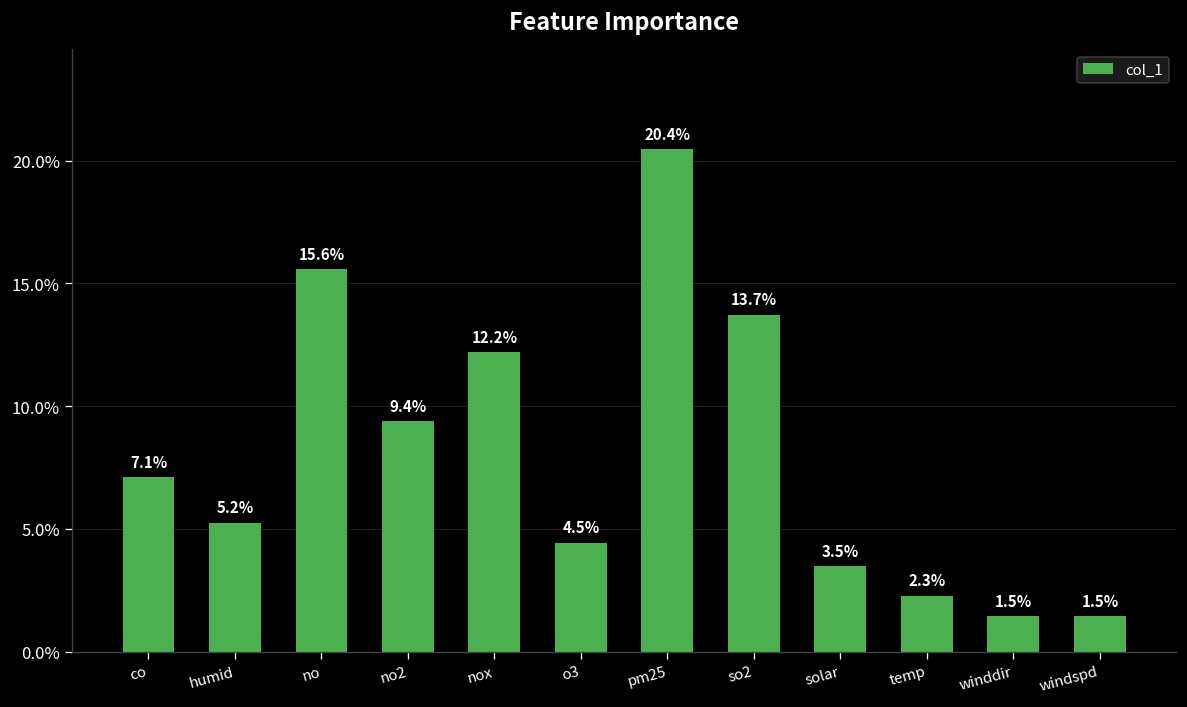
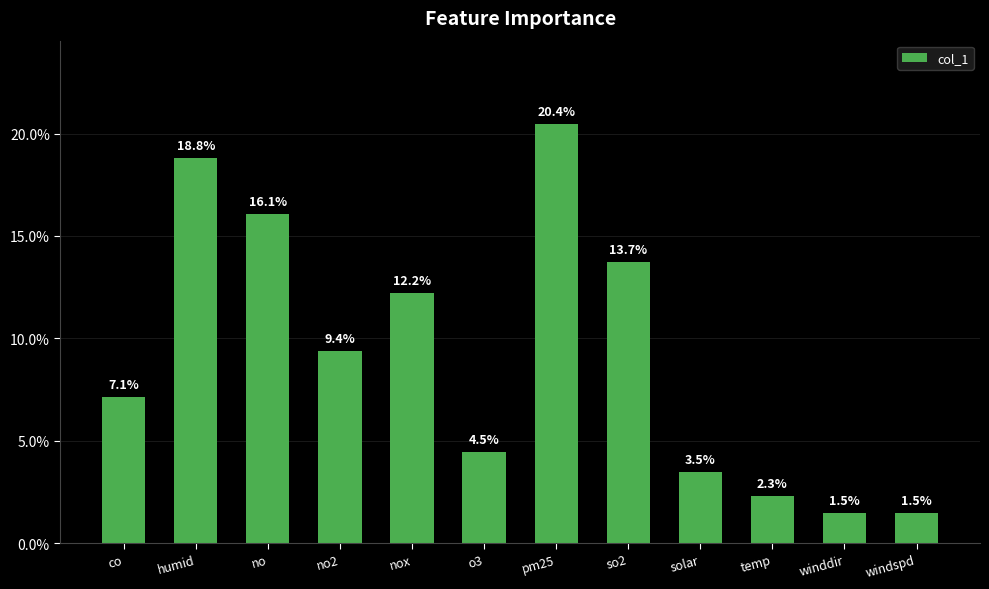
  {
    "co": "7.1%",
-   "humid": "5.2%",
-   "no": "15.6%",
+   "humid": "18.8%",
+   "no": "16.1%",
    "no2": "9.4%",
    "nox": "12.2%",
    "o3": "4.5%",
    "pm25": "20.4%",
    "so2": "13.7%",
    "solar": "3.5%",
    "temp": "2.3%",
    "winddir": "1.5%",
    "windspd": "1.5%"
  }
